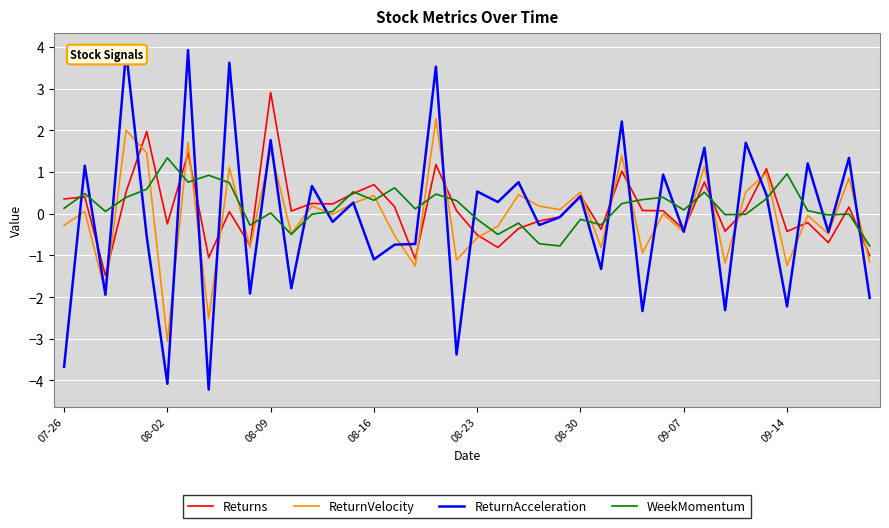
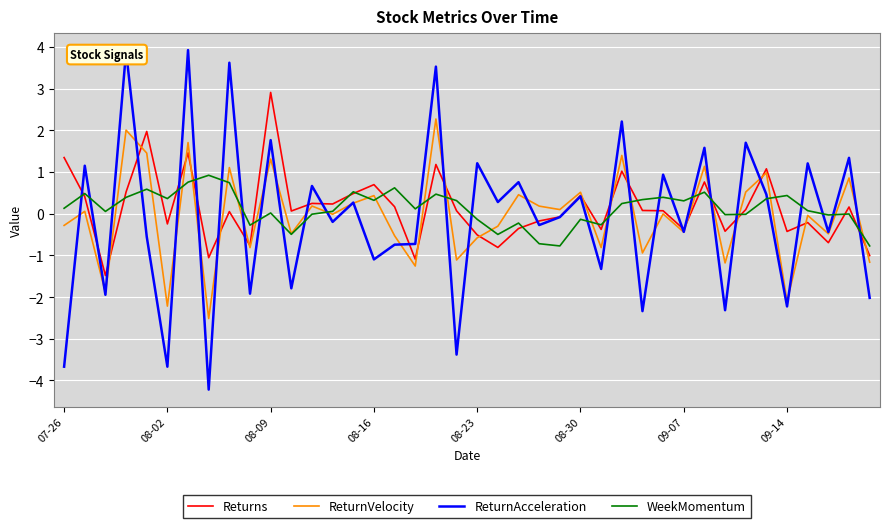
  {
    "Returns": {
-     "07-26": 0.4,
+     "07-26": 1.3,
      "08-02": -0.2,
      "08-09": 2.9,
      "08-16": 0.7,
      "08-23": -0.5,
      "09-07": -0.4,
      "09-14": -0.4
    },
    "ReturnVelocity": {
      "07-26": -0.3,
-     "08-02": -3.1,
-     "08-09": 1.5,
+     "08-02": -2.2,
+     "08-09": 1.3,
      "08-16": 0.4,
      "08-23": -0.6,
      "08-30": 0.5,
-     "09-14": -1.2
+     "09-14": -2.1
    },
    "ReturnAcceleration": {
      "07-26": -3.7,
-     "08-02": -4.1,
+     "08-02": -3.7,
      "08-09": 1.8,
      "08-16": -1.1,
-     "08-23": 0.5,
+     "08-23": 1.2,
      "09-14": -2.2
    },
    "WeekMomentum": {
      "07-26": 0.1,
-     "08-02": 1.3,
+     "08-02": 0.4,
      "08-09": 0.0,
      "08-16": 0.3,
      "08-23": -0.1,
      "08-30": -0.1,
-     "09-07": 0.1,
-     "09-14": 1.0
+     "09-07": 0.3,
+     "09-14": 0.4
    }
  }
